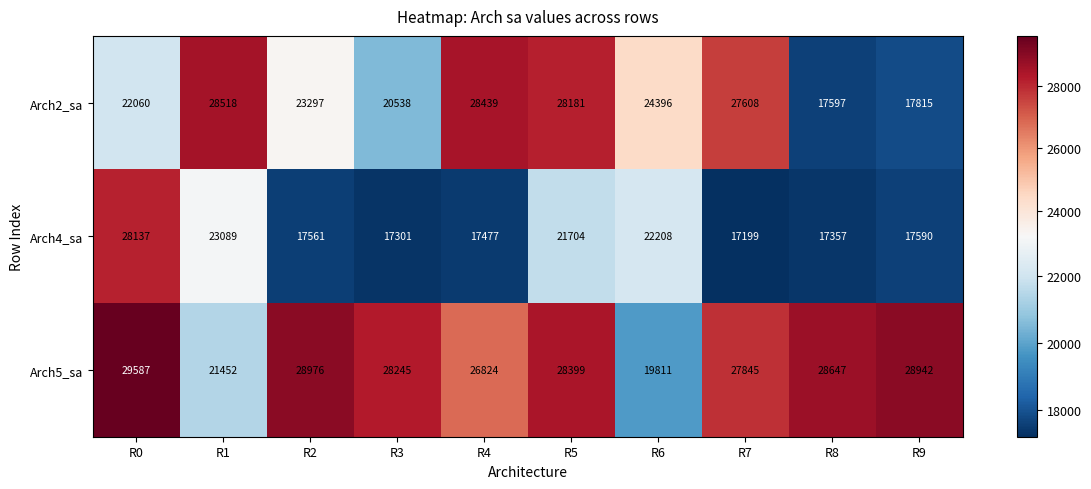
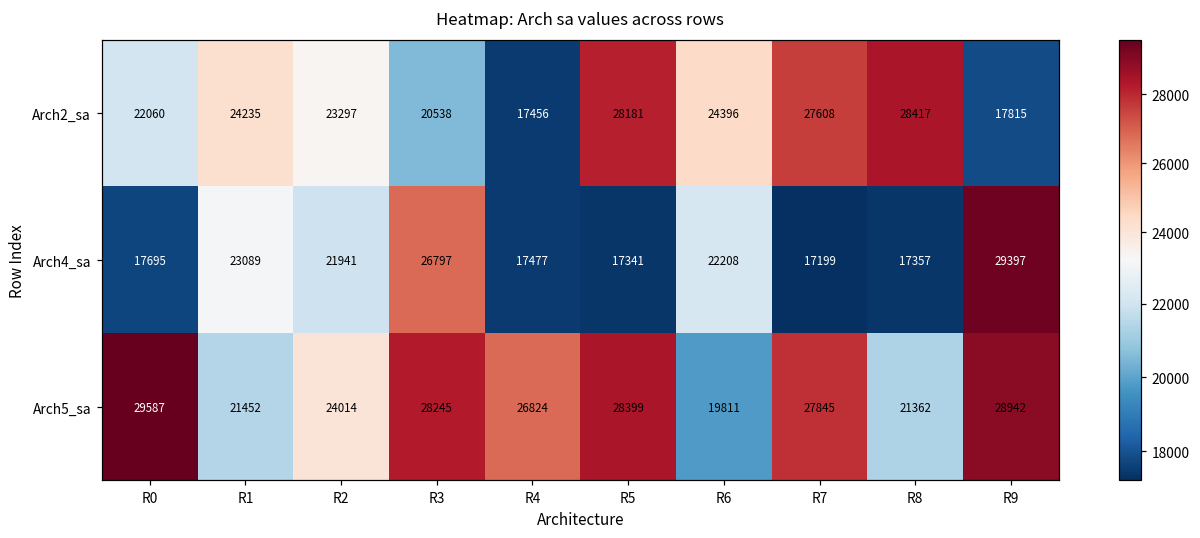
  {
    "Arch2_sa": {
      "R0": 22060,
-     "R1": 28518,
+     "R1": 24235,
      "R2": 23297,
      "R3": 20538,
-     "R4": 28439,
+     "R4": 17456,
      "R5": 28181,
      "R6": 24396,
      "R7": 27608,
-     "R8": 17597,
+     "R8": 28417,
      "R9": 17815
    },
    "Arch4_sa": {
-     "R0": 28137,
+     "R0": 17695,
      "R1": 23089,
-     "R2": 17561,
-     "R3": 17301,
+     "R2": 21941,
+     "R3": 26797,
      "R4": 17477,
-     "R5": 21704,
+     "R5": 17341,
      "R6": 22208,
      "R7": 17199,
      "R8": 17357,
-     "R9": 17590
+     "R9": 29397
    },
    "Arch5_sa": {
      "R0": 29587,
      "R1": 21452,
-     "R2": 28976,
+     "R2": 24014,
      "R3": 28245,
      "R4": 26824,
      "R5": 28399,
      "R6": 19811,
      "R7": 27845,
-     "R8": 28647,
+     "R8": 21362,
      "R9": 28942
    }
  }
